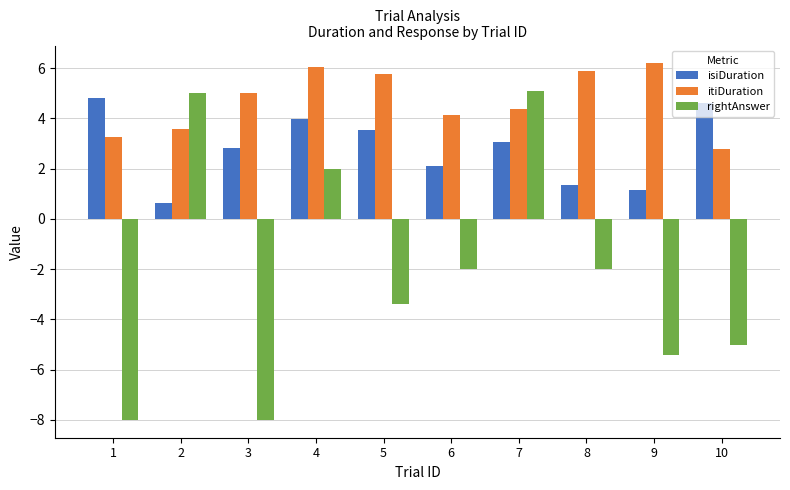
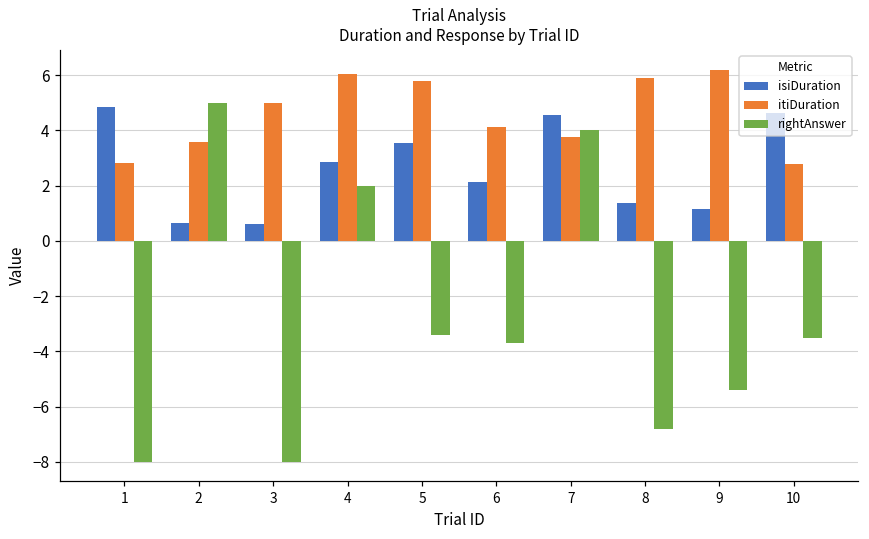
  {
    "isiDuration": {
      "1": 4.8,
      "2": 0.6,
-     "3": 2.8,
-     "4": 4.0,
+     "3": 0.6,
+     "4": 2.9,
      "5": 3.6,
      "6": 2.1,
-     "7": 3.1,
+     "7": 4.6,
      "8": 1.4,
      "9": 1.2
    },
    "itiDuration": {
-     "1": 3.3,
+     "1": 2.8,
      "2": 3.6,
      "3": 5.0,
      "4": 6.0,
      "5": 5.8,
      "6": 4.1,
-     "7": 4.4,
+     "7": 3.8,
      "8": 5.9,
      "9": 6.2,
      "10": 2.8
    },
    "rightAnswer": {
      "1": -8.0,
      "2": 5.0,
      "3": -8.0,
      "4": 2.0,
      "5": -3.4,
-     "6": -2.0,
-     "7": 5.1,
-     "8": -2.0,
+     "6": -3.7,
+     "7": 4.0,
+     "8": -6.8,
      "9": -5.4,
-     "10": -5.0
+     "10": -3.5
    }
  }
